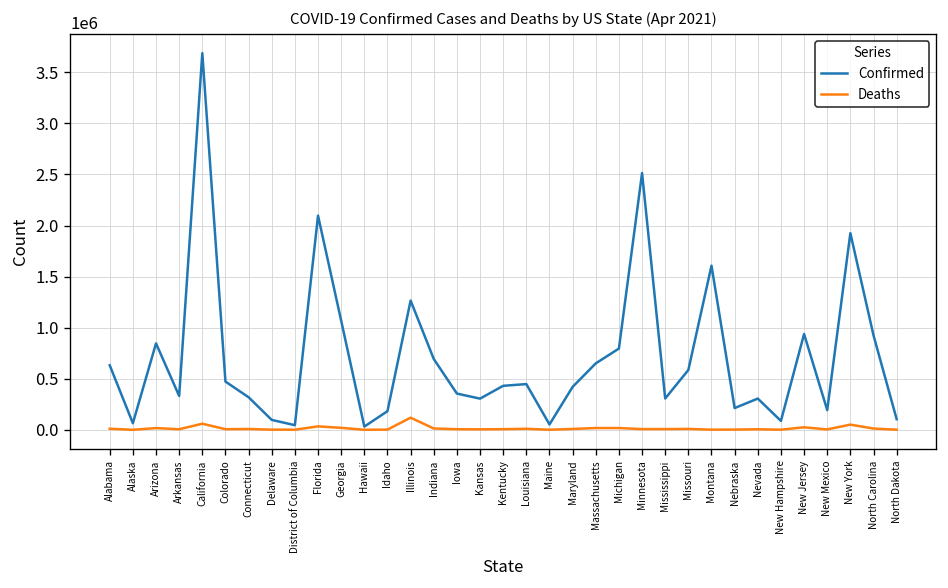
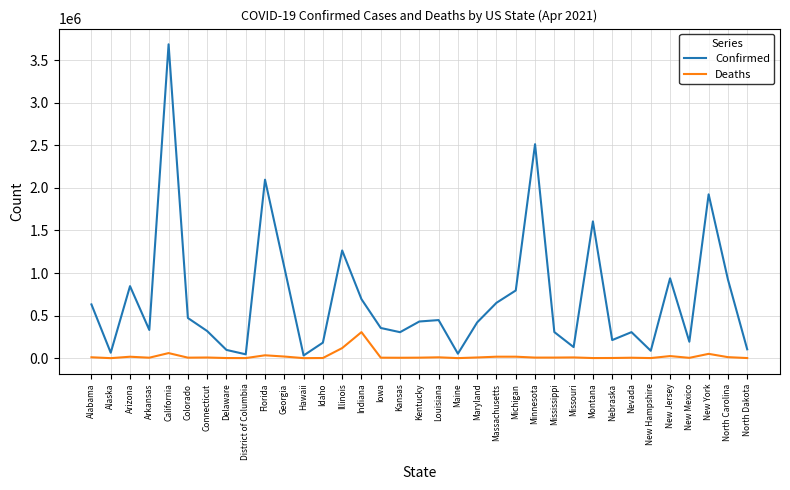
  {
    "Confirmed": {
      "Alabama": 600000,
      "Alaska": 100000,
      "Arizona": 800000,
      "Arkansas": 300000,
      "California": 3700000,
      "Colorado": 500000,
      "Connecticut": 300000,
      "Delaware": 100000,
      "District of Columbia": 0,
      "Florida": 2100000,
      "Georgia": 1100000,
      "Hawaii": 0,
      "Idaho": 200000,
      "Illinois": 1300000,
      "Indiana": 700000,
      "Iowa": 400000,
      "Kansas": 300000,
      "Kentucky": 400000,
      "Louisiana": 400000,
      "Maine": 100000,
      "Maryland": 400000,
      "Massachusetts": 700000,
      "Michigan": 800000,
      "Minnesota": 2500000,
      "Mississippi": 300000,
-     "Missouri": 600000,
+     "Missouri": 100000,
      "Montana": 1600000,
      "Nebraska": 200000,
      "Nevada": 300000,
      "New Hampshire": 100000,
      "New Jersey": 900000,
      "New Mexico": 200000,
      "New York": 1900000,
      "North Carolina": 900000,
      "North Dakota": 100000
    },
    "Deaths": {
      "Alabama": 0,
      "Alaska": 0,
      "Arizona": 0,
      "Arkansas": 0,
      "California": 100000,
      "Colorado": 0,
      "Connecticut": 0,
      "Delaware": 0,
      "District of Columbia": 0,
      "Florida": 0,
      "Georgia": 0,
      "Hawaii": 0,
      "Idaho": 0,
      "Illinois": 100000,
-     "Indiana": 0,
+     "Indiana": 300000,
      "Iowa": 0,
      "Kansas": 0,
      "Kentucky": 0,
      "Louisiana": 0,
      "Maine": 0,
      "Maryland": 0,
      "Massachusetts": 0,
      "Michigan": 0,
      "Minnesota": 0,
      "Mississippi": 0,
      "Missouri": 0,
      "Montana": 0,
      "Nebraska": 0,
      "Nevada": 0,
      "New Hampshire": 0,
      "New Jersey": 0,
      "New Mexico": 0,
      "New York": 100000,
      "North Carolina": 0,
      "North Dakota": 0
    }
  }
